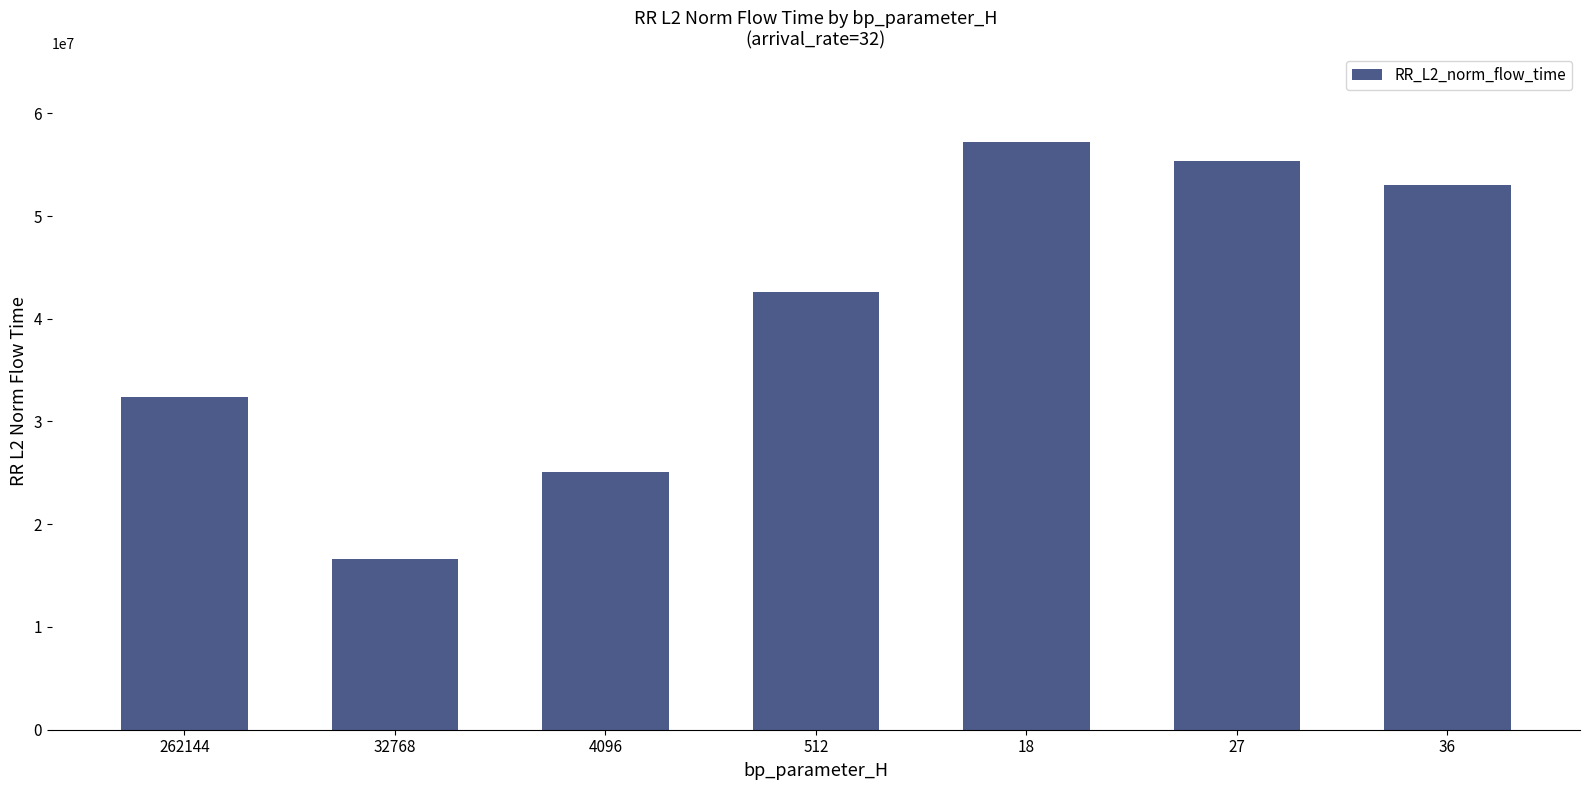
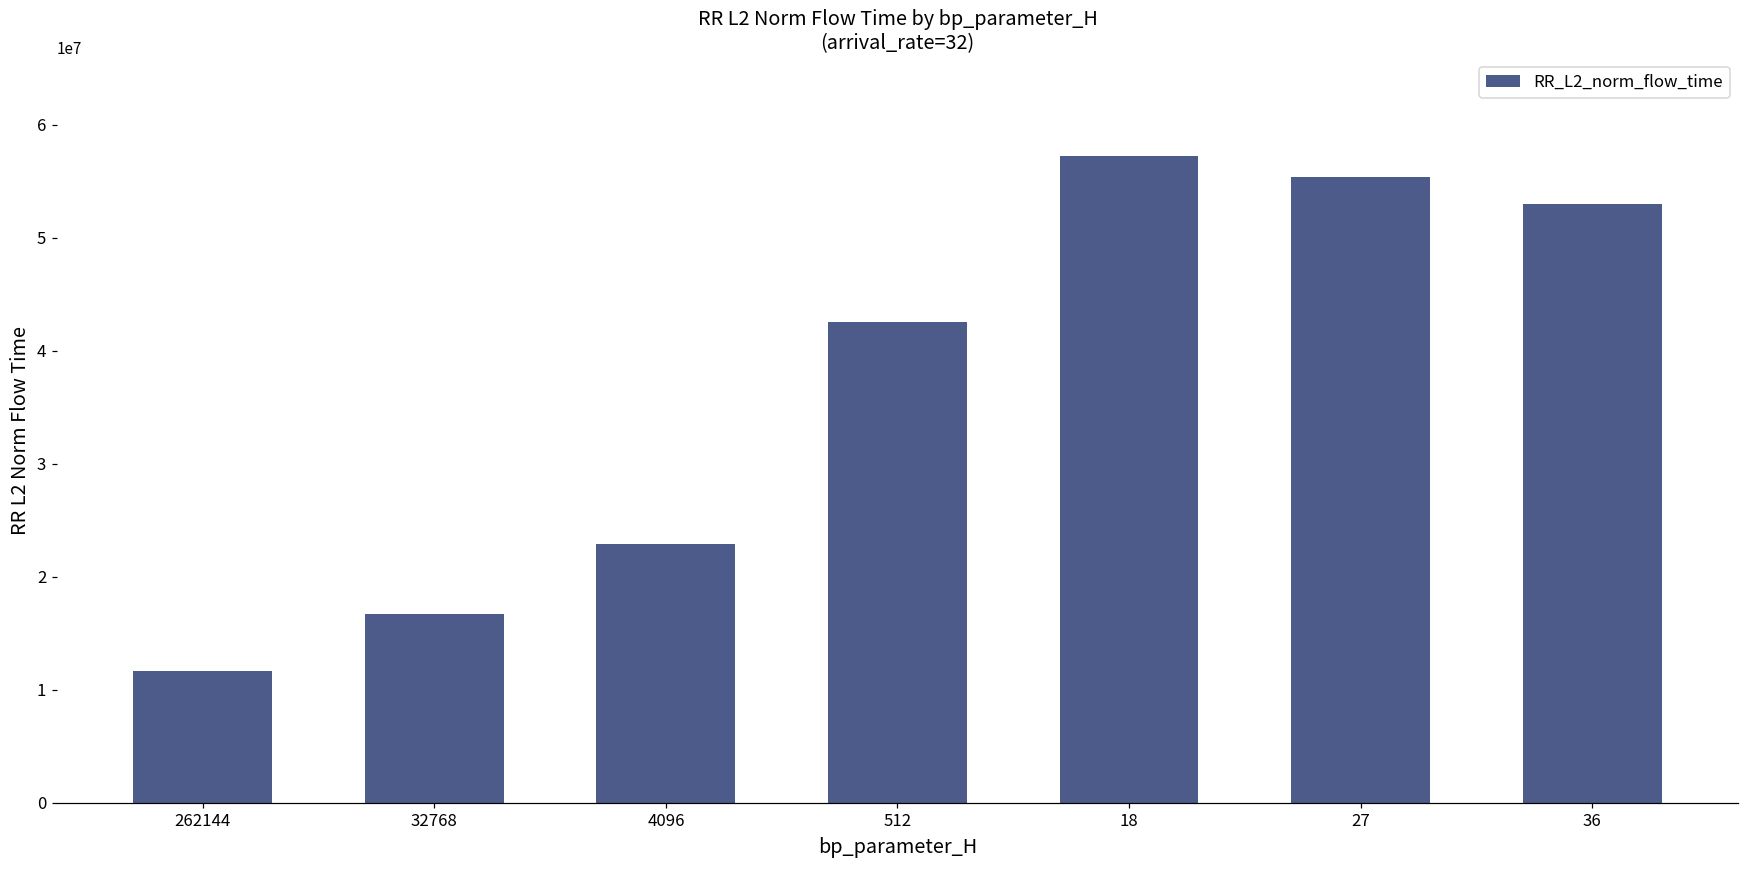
  {
-   "262144": 32400000,
+   "262144": 11600000,
    "32768": 16700000,
-   "4096": 25100000,
+   "4096": 22900000,
    "512": 42600000,
    "18": 57200000,
    "27": 55400000,
    "36": 53000000
  }
